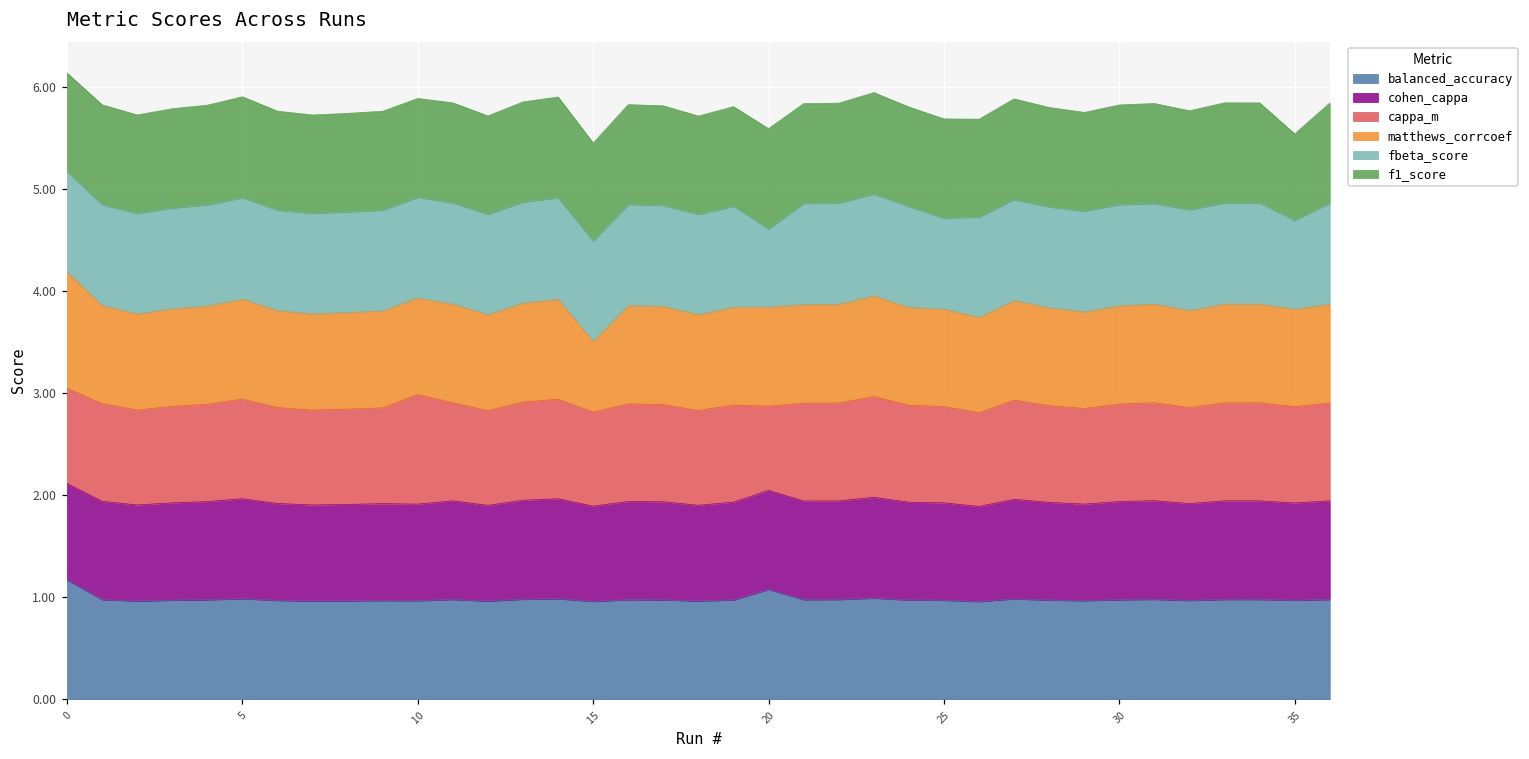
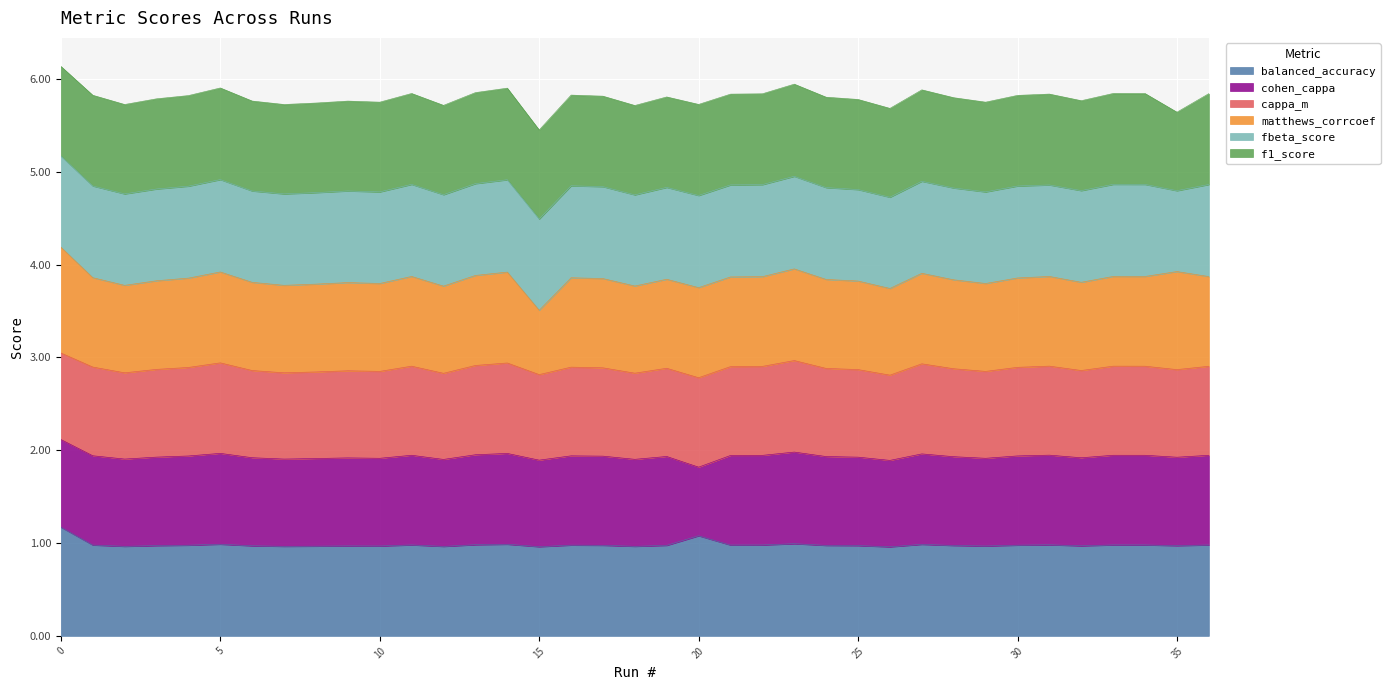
  {
    "balanced_accuracy": {
      "0": 1.2,
      "5": 1.0,
      "10": 1.0,
      "15": 1.0,
      "20": 1.1,
      "25": 1.0,
      "30": 1.0,
      "35": 1.0
    },
    "cohen_cappa": {
      "0": 0.9,
      "5": 1.0,
      "10": 0.9,
      "15": 0.9,
-     "20": 1.0,
+     "20": 0.7,
      "25": 1.0,
      "30": 1.0,
      "35": 1.0
    },
    "cappa_m": {
      "0": 0.9,
      "5": 1.0,
-     "10": 1.1,
+     "10": 0.9,
      "15": 0.9,
-     "20": 0.8,
+     "20": 1.0,
      "25": 0.9,
      "30": 1.0,
      "35": 0.9
    },
    "matthews_corrcoef": {
      "0": 1.1,
      "5": 1.0,
      "10": 0.9,
      "15": 0.7,
      "20": 1.0,
      "25": 1.0,
      "30": 1.0,
-     "35": 1.0
+     "35": 1.1
    },
    "fbeta_score": {
      "0": 1.0,
      "5": 1.0,
      "10": 1.0,
      "15": 1.0,
-     "20": 0.8,
-     "25": 0.9,
+     "20": 1.0,
+     "25": 1.0,
      "30": 1.0,
      "35": 0.9
    },
    "f1_score": {
      "0": 1.0,
      "5": 1.0,
      "10": 1.0,
      "15": 1.0,
      "20": 1.0,
      "25": 1.0,
      "30": 1.0,
      "35": 0.8
    }
  }
